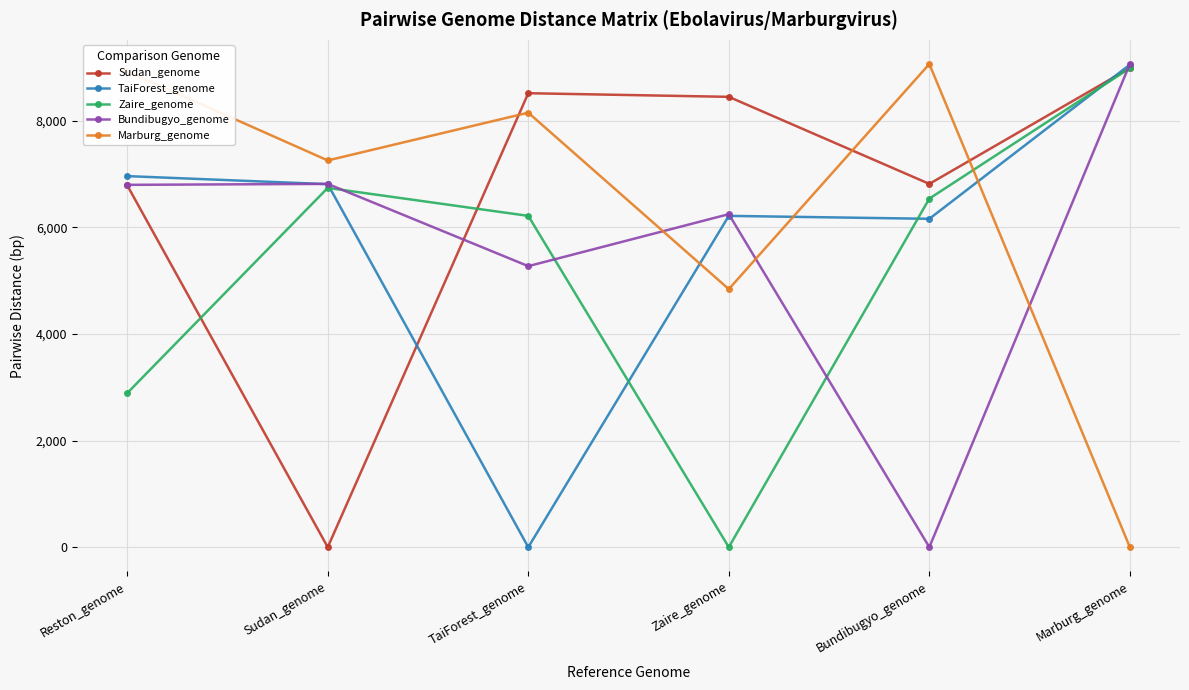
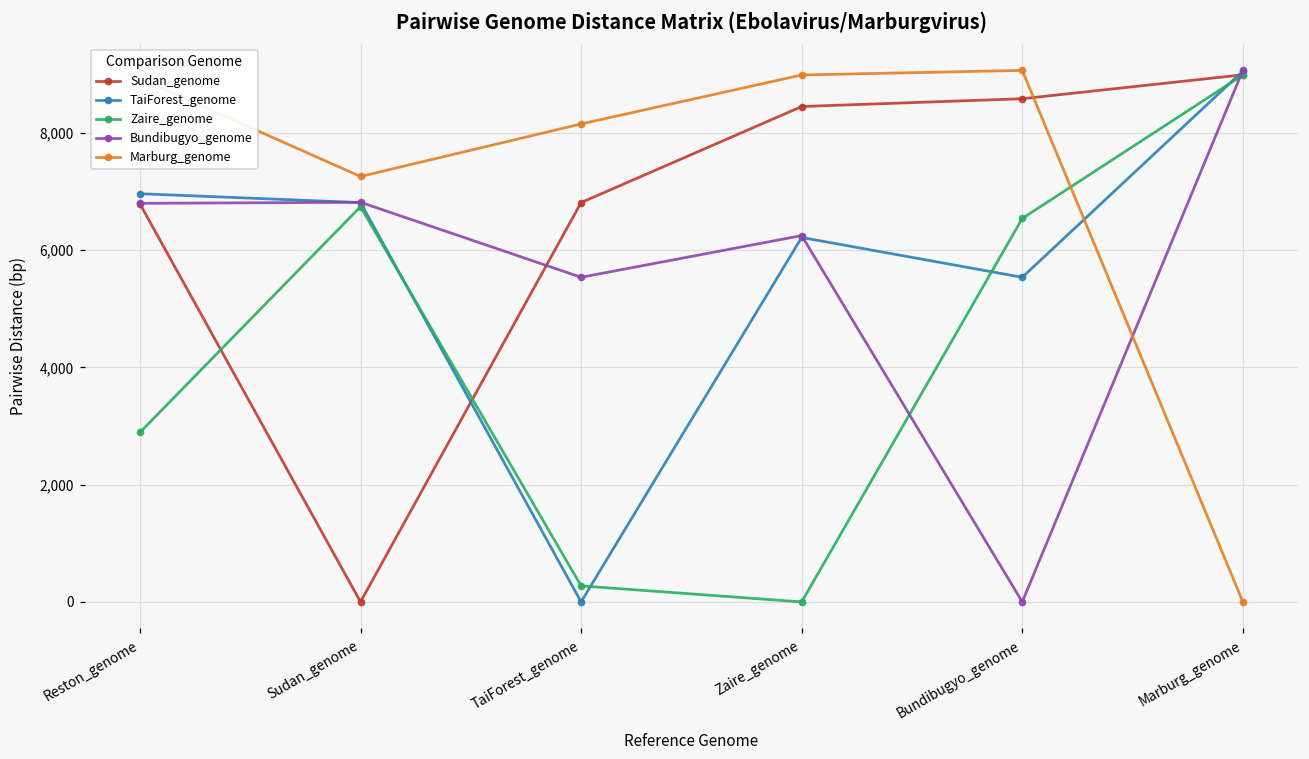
  {
    "Sudan_genome": {
      "Sudan_genome": "0",
-     "TaiForest_genome": "8,500",
+     "TaiForest_genome": "6,800",
      "Zaire_genome": "8,400",
-     "Bundibugyo_genome": "6,800"
+     "Bundibugyo_genome": "8,600"
    },
    "TaiForest_genome": {
      "Reston_genome": "7,000",
      "TaiForest_genome": "0",
-     "Bundibugyo_genome": "6,200"
+     "Bundibugyo_genome": "5,500"
    },
    "Zaire_genome": {
      "Reston_genome": "2,900",
      "Sudan_genome": "6,700",
-     "TaiForest_genome": "6,200",
+     "TaiForest_genome": "300",
      "Zaire_genome": "0",
      "Bundibugyo_genome": "6,500"
    },
    "Bundibugyo_genome": {
-     "TaiForest_genome": "5,300",
+     "TaiForest_genome": "5,500",
      "Bundibugyo_genome": "0"
    },
    "Marburg_genome": {
      "Sudan_genome": "7,300",
      "TaiForest_genome": "8,200",
-     "Zaire_genome": "4,800",
+     "Zaire_genome": "9,000",
      "Bundibugyo_genome": "9,100",
      "Marburg_genome": "0"
    }
  }
